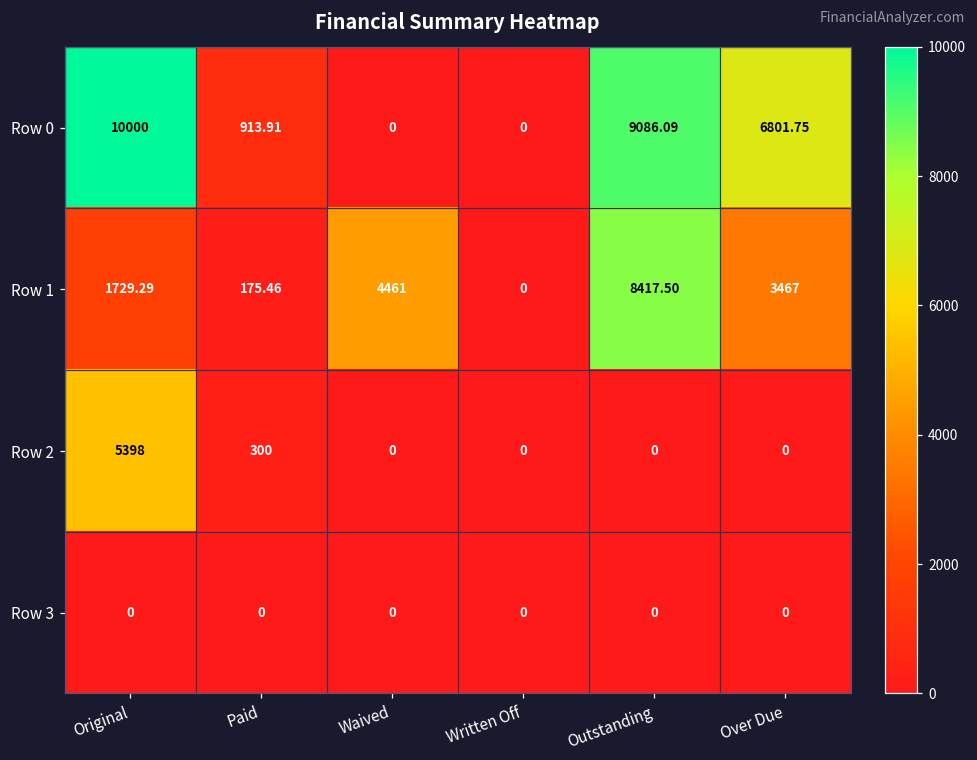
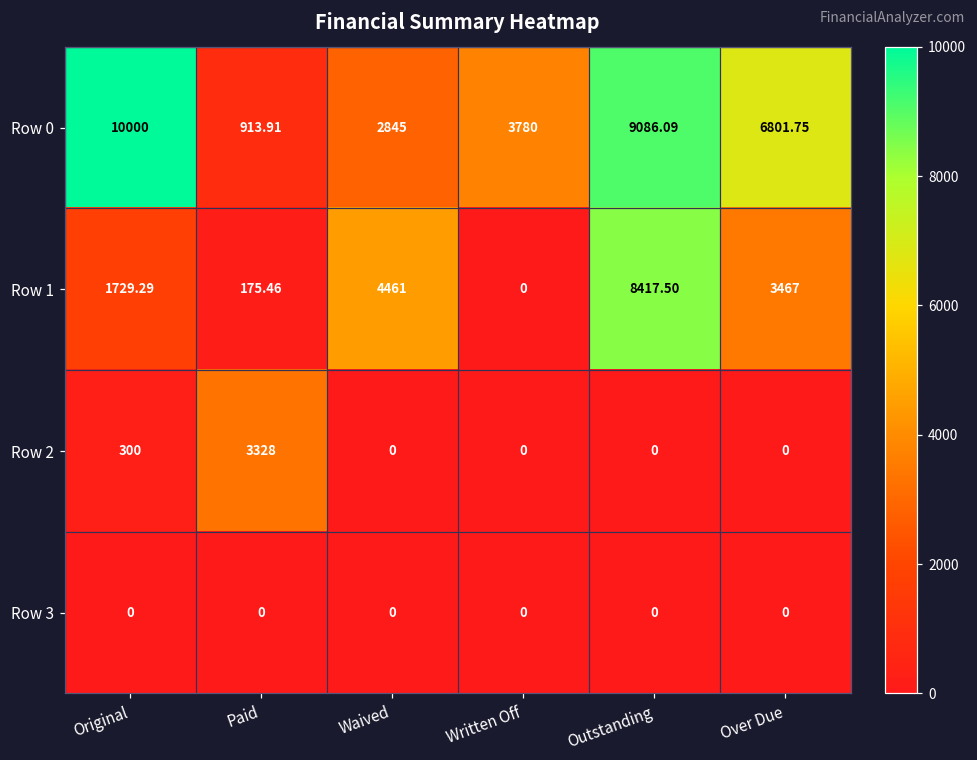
  {
    "Row 0": {
      "Original": 10000,
      "Paid": 913.91,
-     "Waived": 0,
-     "Written Off": 0,
+     "Waived": 2845,
+     "Written Off": 3780,
      "Outstanding": 9086.09,
      "Over Due": 6801.75
    },
    "Row 1": {
      "Original": 1729.29,
      "Paid": 175.46,
      "Waived": 4461,
      "Written Off": 0,
      "Outstanding": 8417.50,
      "Over Due": 3467
    },
    "Row 2": {
-     "Original": 5398,
-     "Paid": 300,
+     "Original": 300,
+     "Paid": 3328,
      "Waived": 0,
      "Written Off": 0,
      "Outstanding": 0,
      "Over Due": 0
    },
    "Row 3": {
      "Original": 0,
      "Paid": 0,
      "Waived": 0,
      "Written Off": 0,
      "Outstanding": 0,
      "Over Due": 0
    }
  }
